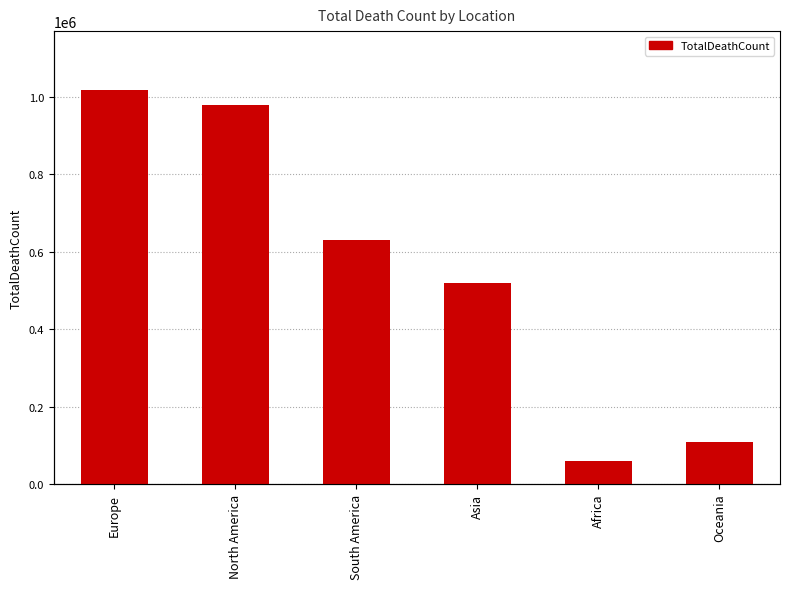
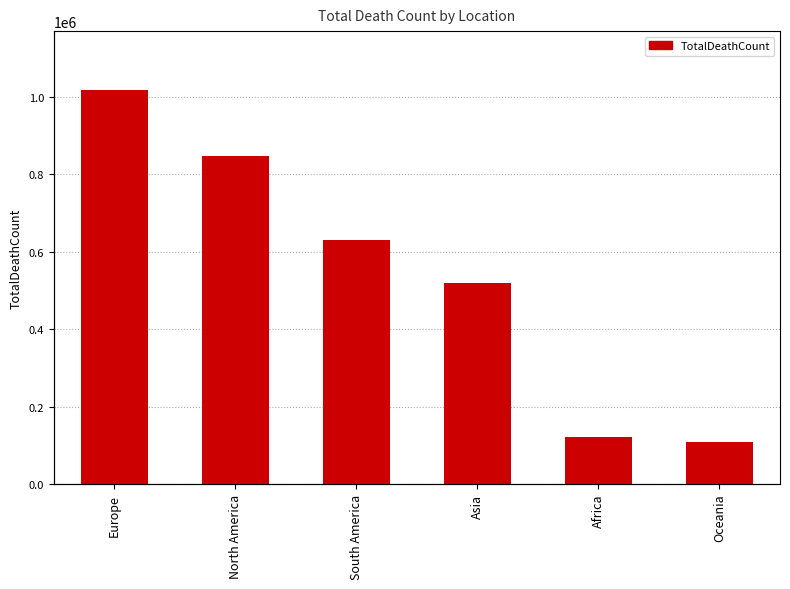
  {
    "Europe": 1020000,
-   "North America": 980000,
+   "North America": 850000,
    "South America": 630000,
    "Asia": 520000,
-   "Africa": 60000,
+   "Africa": 120000,
    "Oceania": 110000
  }
